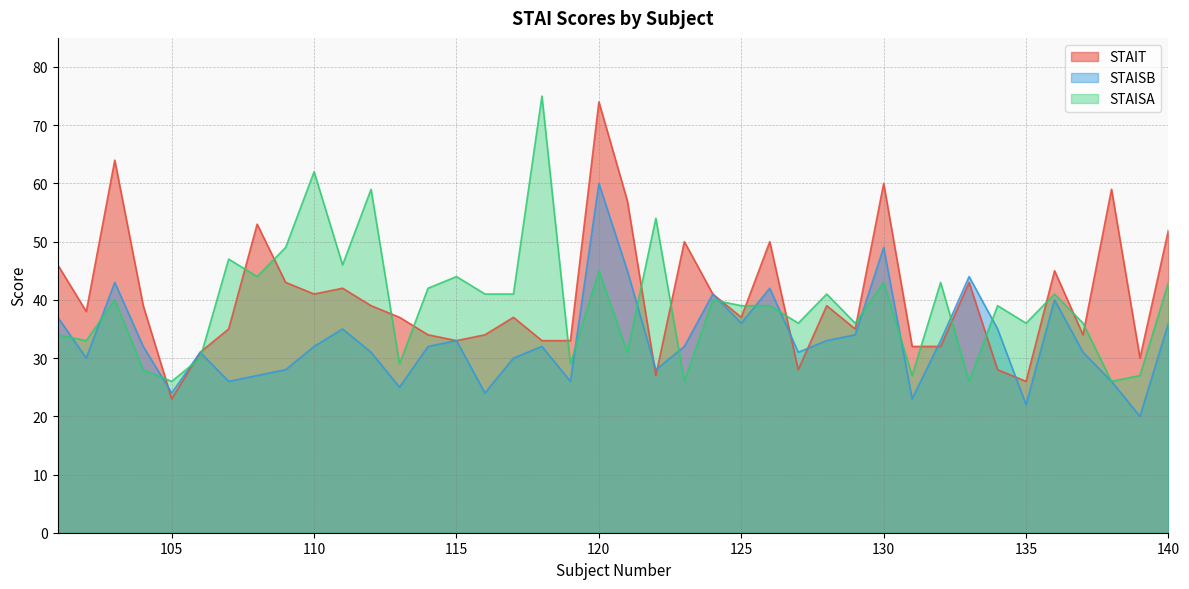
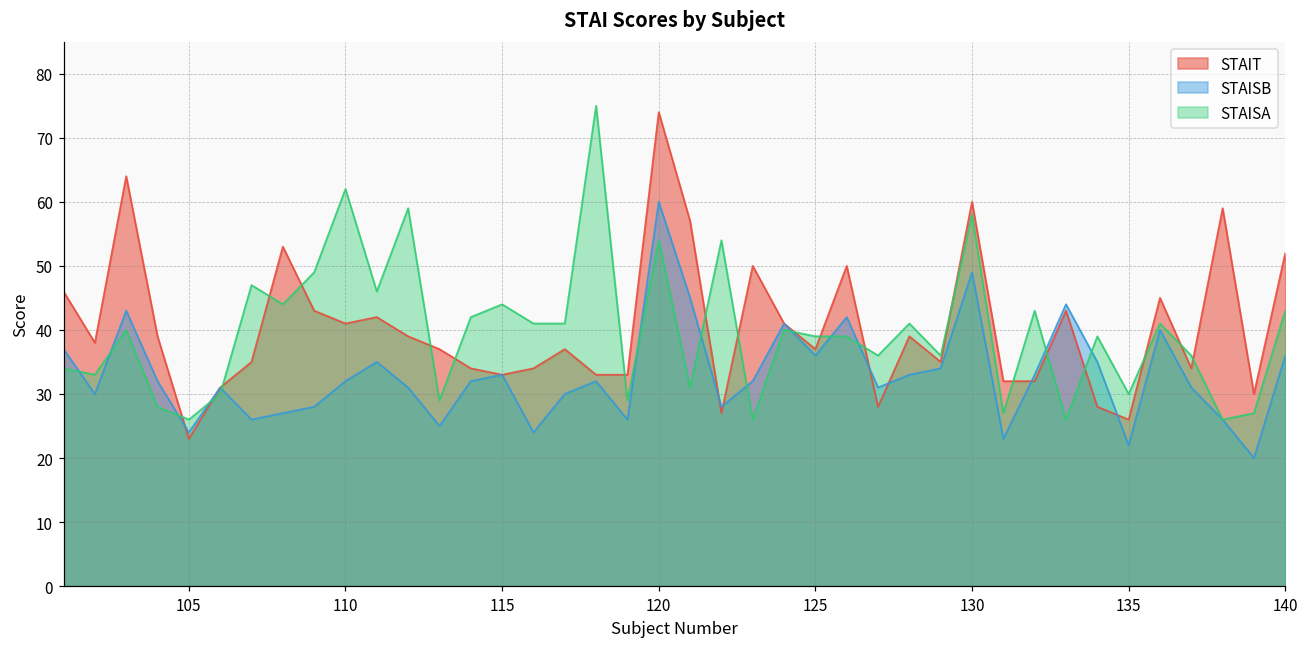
  {
    "STAIT": {
      "105": 23,
      "110": 41,
      "120": 74,
      "125": 37,
      "130": 60,
      "135": 26,
      "140": 52
    },
    "STAISB": {
      "105": 24,
      "110": 32,
      "120": 60,
      "125": 36,
      "130": 49,
      "135": 22,
      "140": 36
    },
    "STAISA": {
      "105": 26,
      "110": 62,
      "115": 44,
-     "120": 45,
+     "120": 54,
      "125": 39,
-     "130": 43,
-     "135": 36,
+     "130": 58,
+     "135": 30,
      "140": 43
    }
  }
